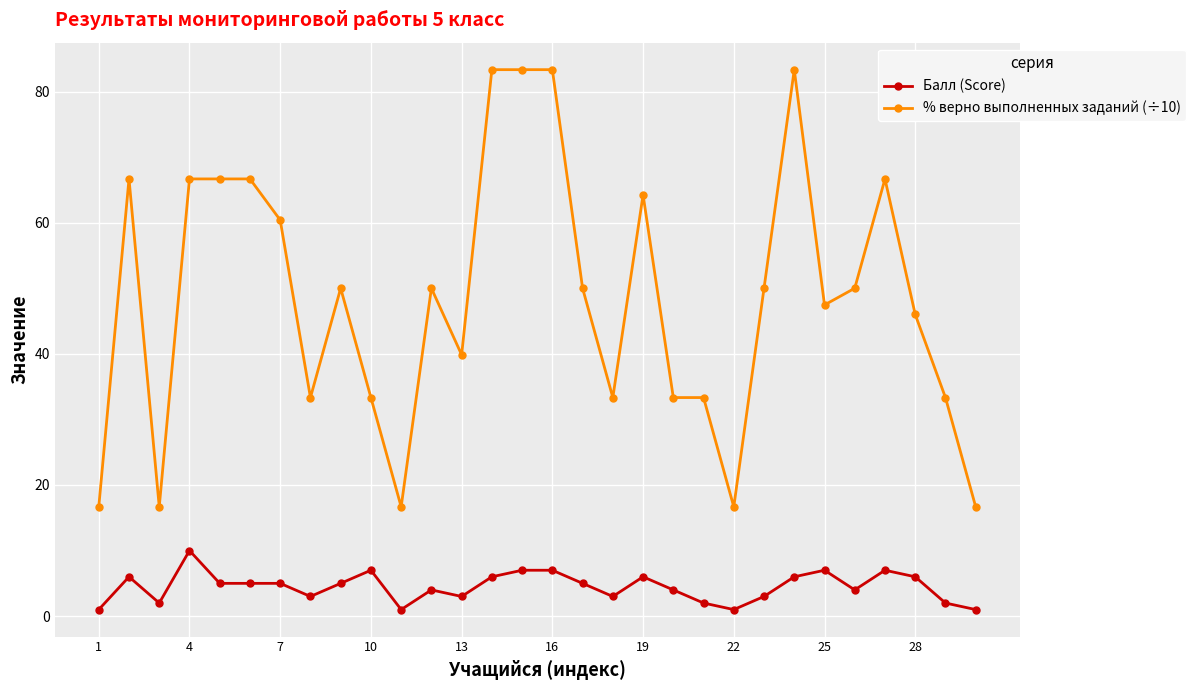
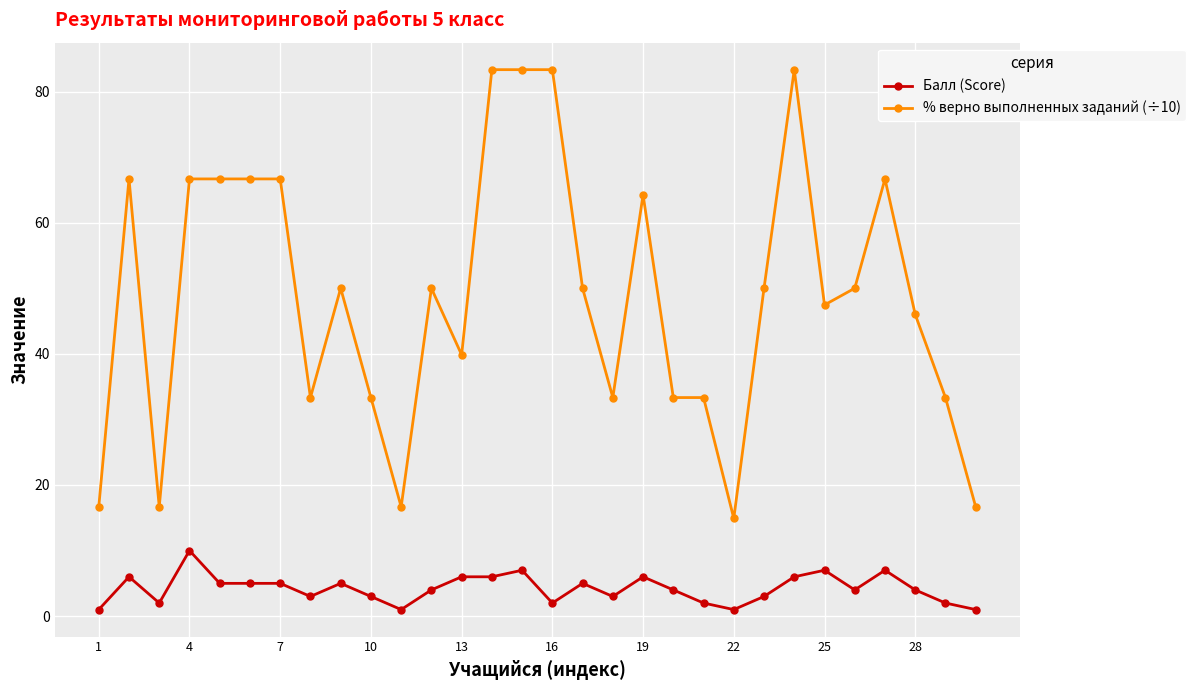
  {
    "Балл (Score)": {
      "1": 1,
      "4": 10,
      "7": 5,
-     "10": 7,
-     "13": 3,
-     "16": 7,
+     "10": 3,
+     "13": 6,
+     "16": 2,
      "19": 6,
      "22": 1,
      "25": 7,
-     "28": 6
+     "28": 4
    },
    "% верно выполненных заданий (÷10)": {
      "1": 17,
      "4": 67,
-     "7": 60,
+     "7": 67,
      "10": 33,
      "13": 40,
      "16": 83,
      "19": 64,
-     "22": 17,
+     "22": 15,
      "25": 47,
      "28": 46
    }
  }
